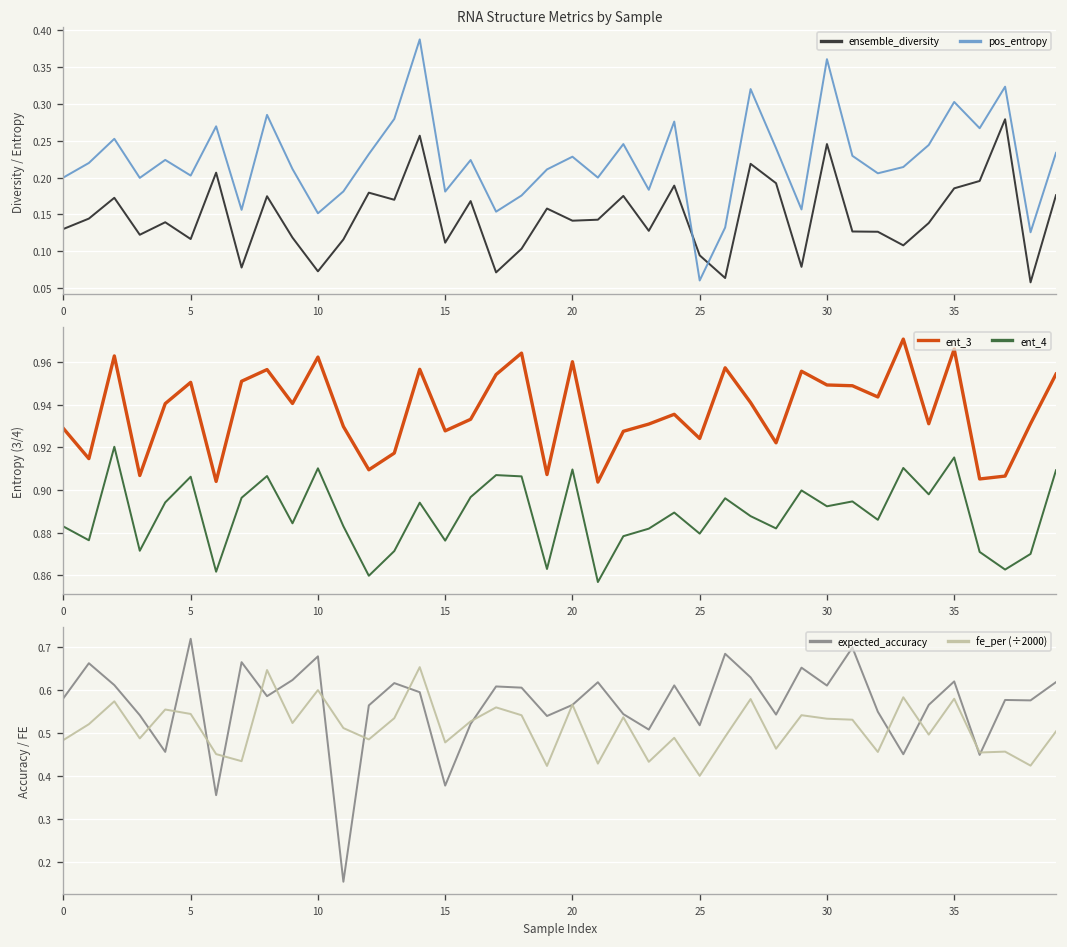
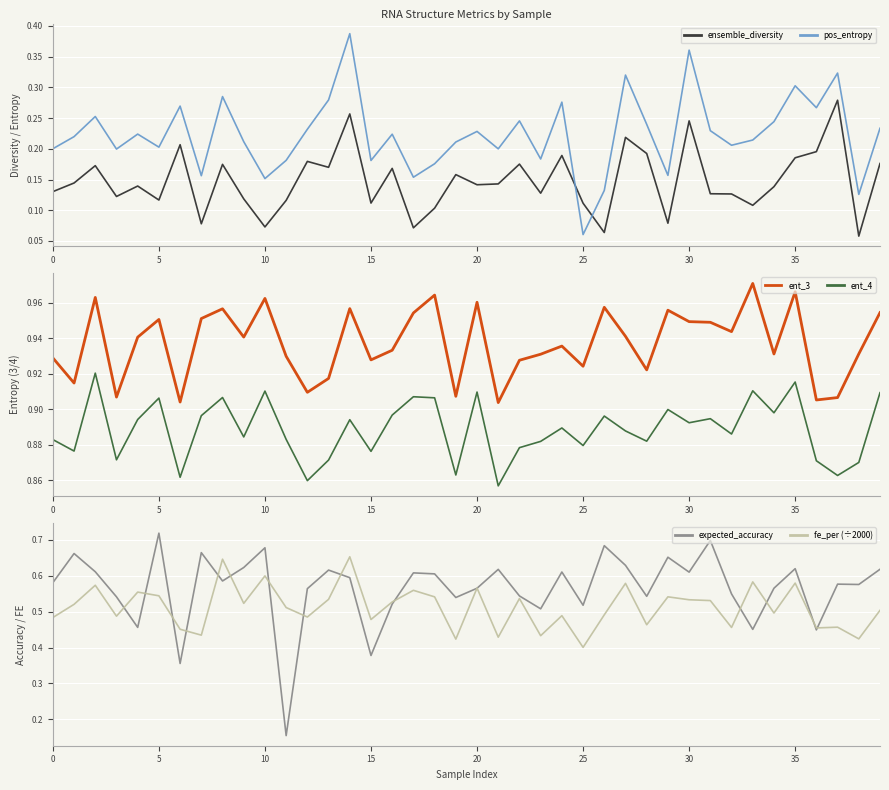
  {
    "RNA Structure Metrics by Sample": {
      "ensemble_diversity": {
        "0": 0.13,
        "5": 0.12,
        "10": 0.07,
        "15": 0.11,
        "20": 0.14,
-       "25": 0.09,
+       "25": 0.11,
        "30": 0.25,
        "35": 0.19
      },
      "pos_entropy": {
        "0": 0.20,
        "5": 0.20,
        "10": 0.15,
        "15": 0.18,
        "20": 0.23,
        "25": 0.06,
        "30": 0.36,
        "35": 0.30
      }
    }
  }
